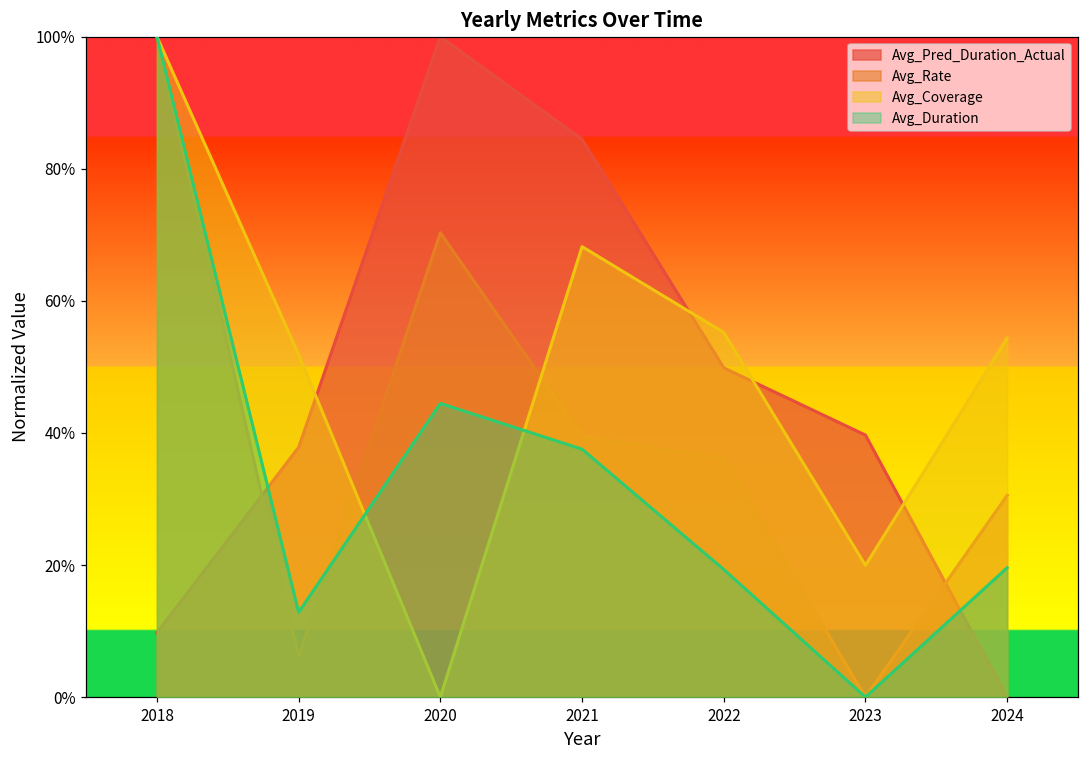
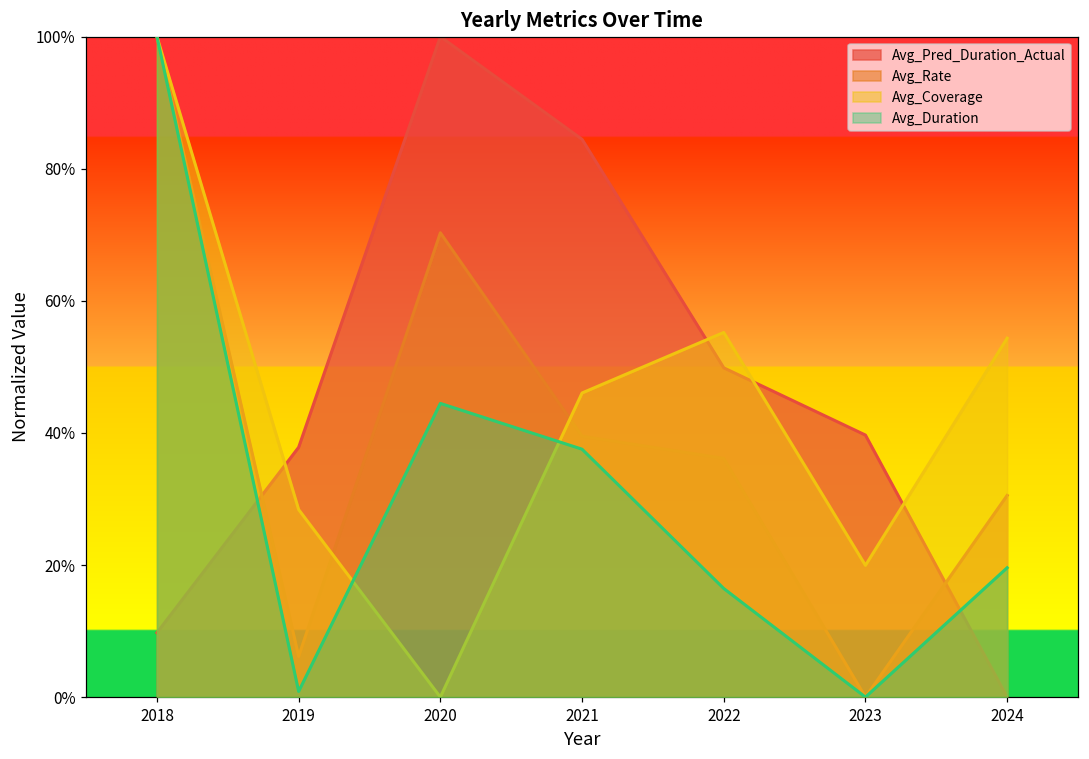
  {
    "Avg_Coverage": {
-     "2019": "52%",
+     "2019": "28%",
      "2020": "0%",
-     "2021": "68%",
+     "2021": "46%",
      "2022": "55%",
      "2023": "20%",
      "2024": "54%"
    },
    "Avg_Duration": {
-     "2019": "13%",
+     "2019": "1%",
      "2020": "44%",
      "2021": "38%",
-     "2022": "19%",
+     "2022": "16%",
      "2024": "20%"
    }
  }
